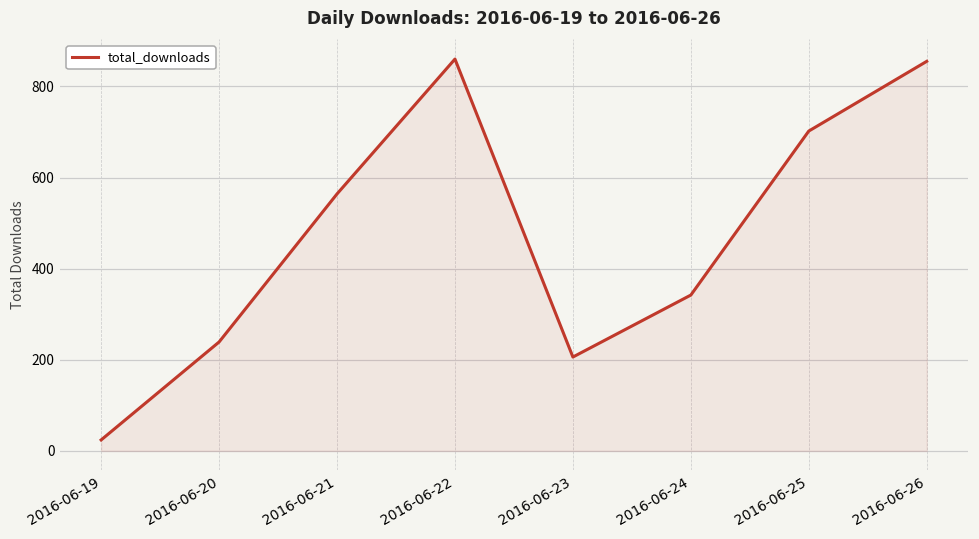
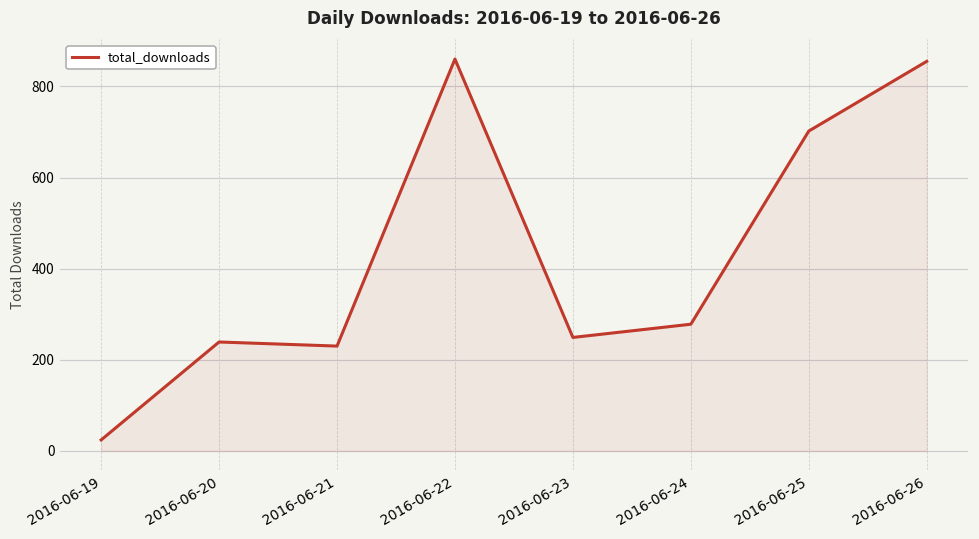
  {
    "2016-06-19": 20,
    "2016-06-20": 240,
-   "2016-06-21": 560,
+   "2016-06-21": 230,
    "2016-06-22": 860,
-   "2016-06-23": 210,
-   "2016-06-24": 340,
+   "2016-06-23": 250,
+   "2016-06-24": 280,
    "2016-06-25": 700,
    "2016-06-26": 860
  }
